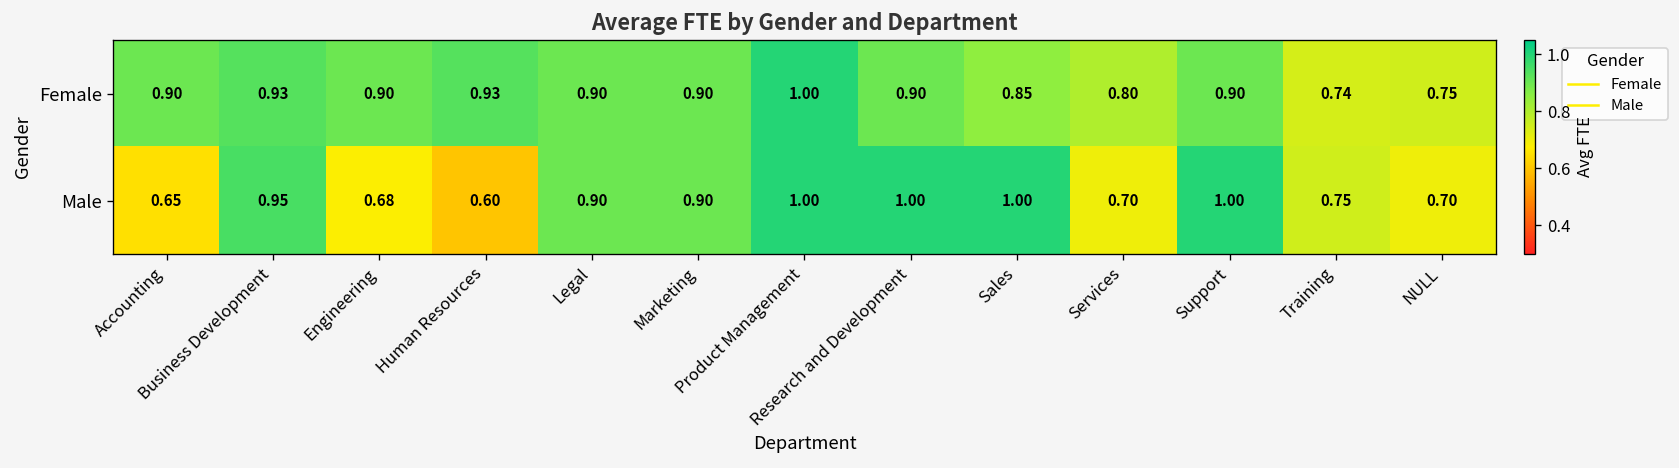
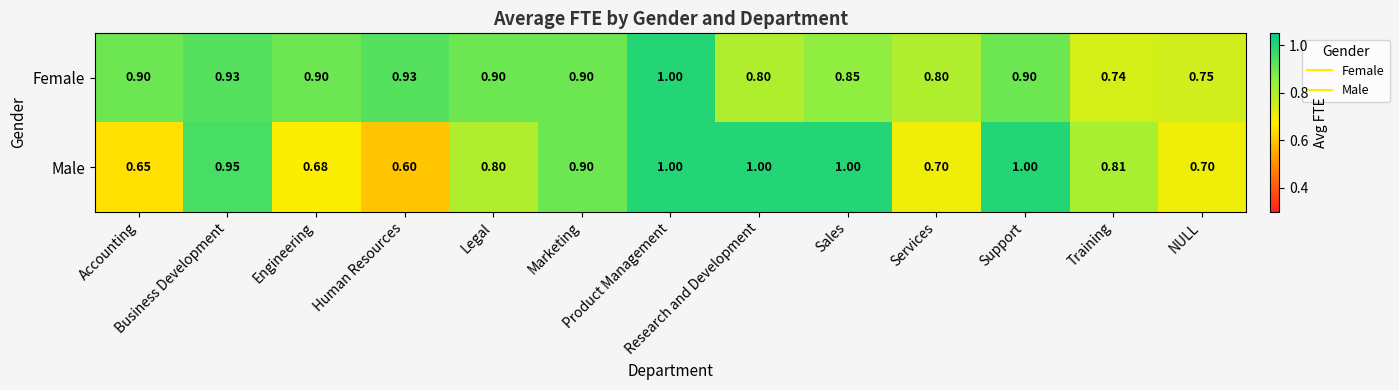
  {
    "Female": {
      "Accounting": 0.90,
      "Business Development": 0.93,
      "Engineering": 0.90,
      "Human Resources": 0.93,
      "Legal": 0.90,
      "Marketing": 0.90,
      "Product Management": 1.00,
-     "Research and Development": 0.90,
+     "Research and Development": 0.80,
      "Sales": 0.85,
      "Services": 0.80,
      "Support": 0.90,
      "Training": 0.74,
      "NULL": 0.75
    },
    "Male": {
      "Accounting": 0.65,
      "Business Development": 0.95,
      "Engineering": 0.68,
      "Human Resources": 0.60,
-     "Legal": 0.90,
+     "Legal": 0.80,
      "Marketing": 0.90,
      "Product Management": 1.00,
      "Research and Development": 1.00,
      "Sales": 1.00,
      "Services": 0.70,
      "Support": 1.00,
-     "Training": 0.75,
+     "Training": 0.81,
      "NULL": 0.70
    }
  }
